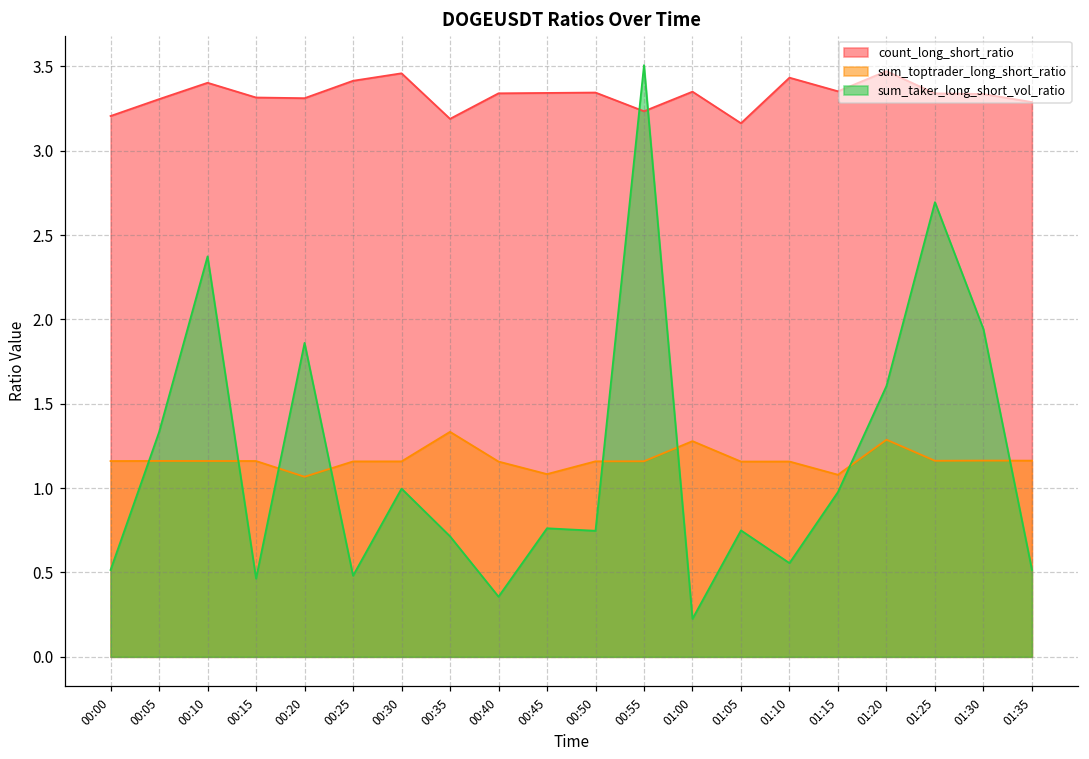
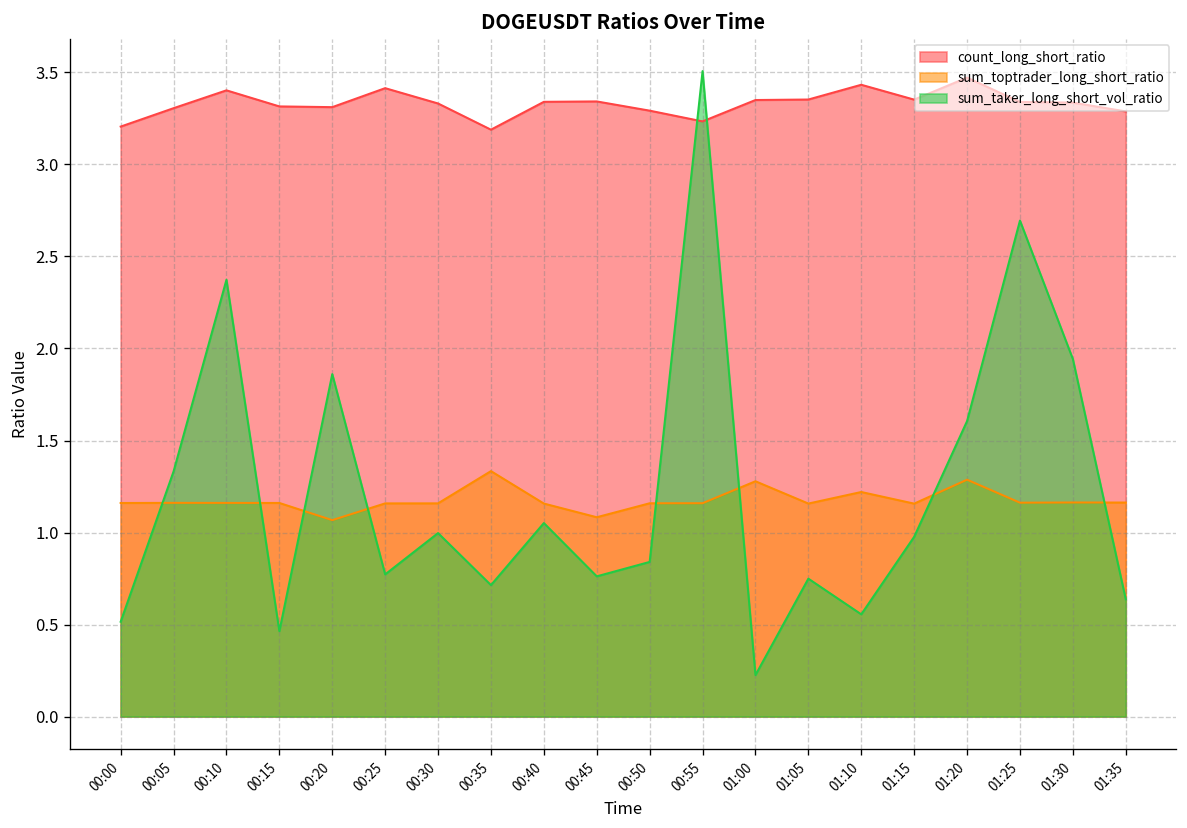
  {
    "count_long_short_ratio": {
      "00:00": 3.21,
      "00:05": 3.31,
      "00:10": 3.40,
      "00:15": 3.32,
      "00:20": 3.31,
      "00:25": 3.41,
-     "00:30": 3.46,
+     "00:30": 3.33,
      "00:35": 3.19,
      "00:40": 3.34,
      "00:45": 3.34,
-     "00:50": 3.34,
+     "00:50": 3.29,
      "00:55": 3.23,
      "01:00": 3.35,
-     "01:05": 3.16,
+     "01:05": 3.35,
      "01:10": 3.43,
      "01:15": 3.35,
      "01:35": 3.29
    },
    "sum_toptrader_long_short_ratio": {
      "00:00": 1.16,
      "00:05": 1.16,
      "00:10": 1.16,
      "00:15": 1.16,
      "00:20": 1.07,
      "00:25": 1.16,
      "00:30": 1.16,
      "00:35": 1.33,
      "00:40": 1.16,
      "00:45": 1.08,
      "00:50": 1.16,
      "00:55": 1.16,
      "01:00": 1.28,
      "01:05": 1.16,
-     "01:10": 1.16,
-     "01:15": 1.08,
+     "01:10": 1.22,
+     "01:15": 1.16,
      "01:20": 1.29,
      "01:25": 1.16,
      "01:30": 1.16,
      "01:35": 1.16
    },
    "sum_taker_long_short_vol_ratio": {
      "00:00": 0.52,
      "00:05": 1.33,
      "00:10": 2.37,
      "00:15": 0.46,
      "00:20": 1.86,
-     "00:25": 0.48,
+     "00:25": 0.77,
      "00:30": 1.00,
      "00:35": 0.71,
-     "00:40": 0.36,
+     "00:40": 1.05,
      "00:45": 0.76,
-     "00:50": 0.75,
+     "00:50": 0.84,
      "00:55": 3.51,
      "01:00": 0.23,
      "01:05": 0.75,
      "01:10": 0.56,
      "01:15": 0.98,
      "01:20": 1.61,
      "01:25": 2.70,
      "01:30": 1.94,
-     "01:35": 0.52
+     "01:35": 0.64
    }
  }
